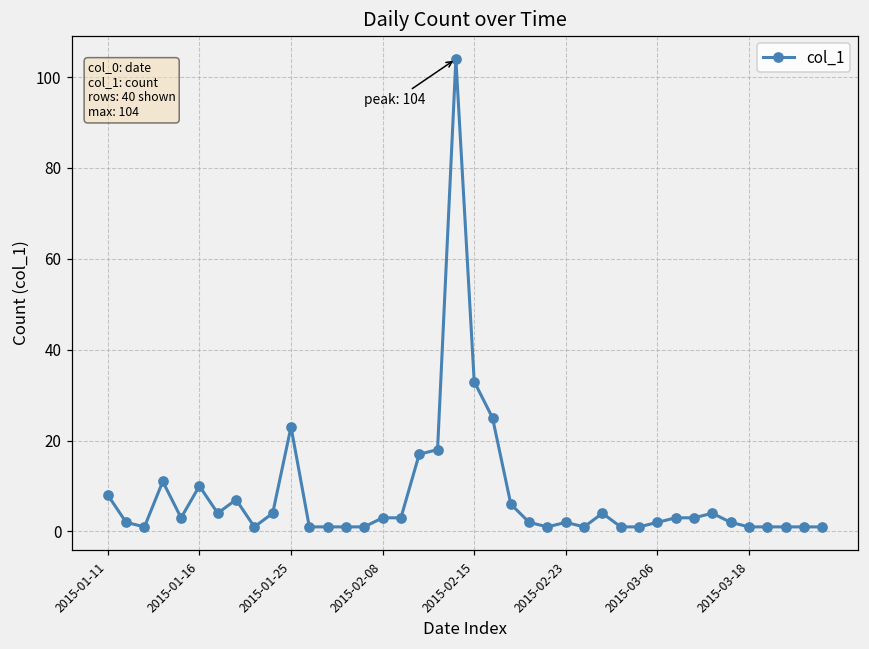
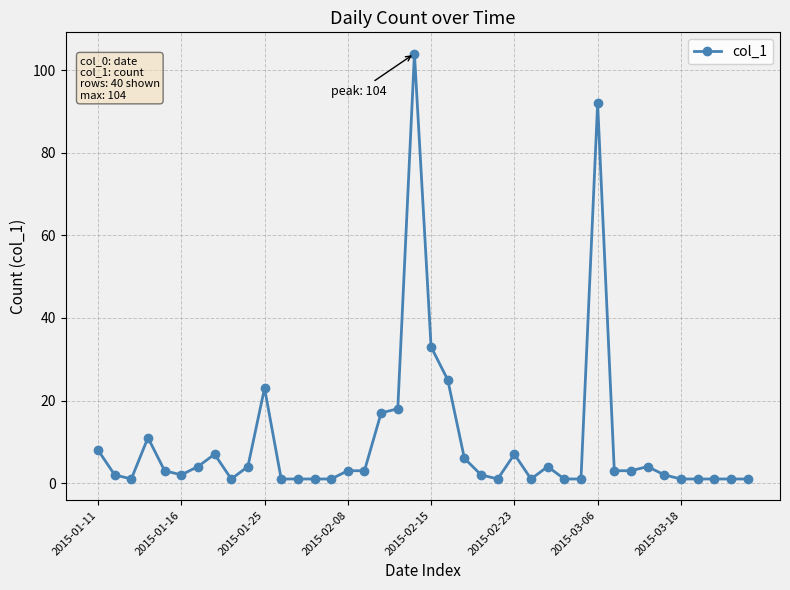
  {
    "2015-01-11": 8,
-   "2015-01-16": 10,
+   "2015-01-16": 2,
    "2015-01-25": 23,
    "2015-02-08": 3,
    "2015-02-15": 33,
-   "2015-02-23": 2,
-   "2015-03-06": 2,
+   "2015-02-23": 7,
+   "2015-03-06": 92,
    "2015-03-18": 1
  }
